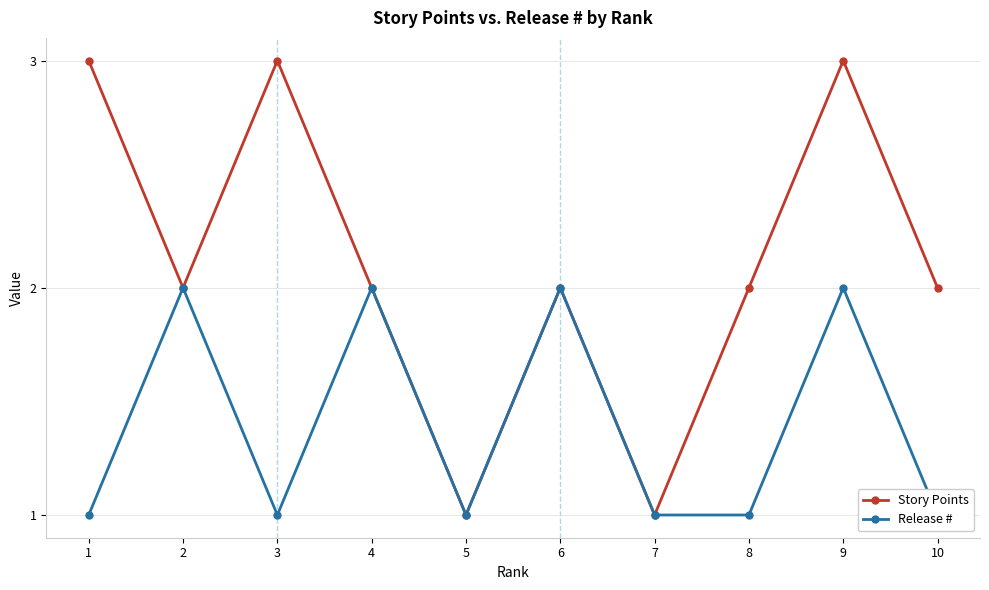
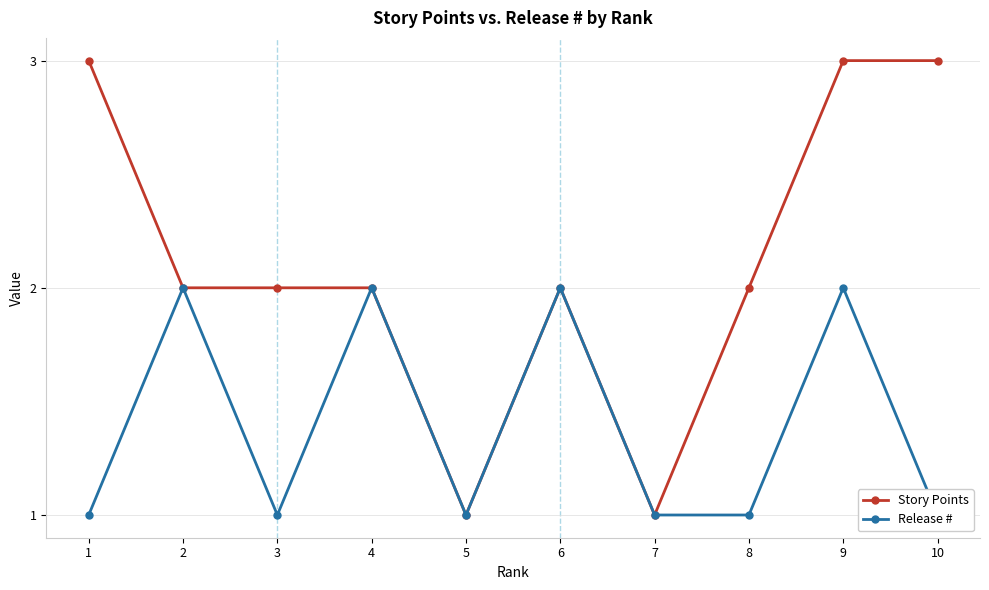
  {
    "Story Points": {
      "1": 3,
-     "3": 3,
+     "3": 2,
      "8": 2,
      "9": 3,
-     "10": 2
+     "10": 3
    },
    "Release #": {
      "1": 1,
      "3": 1,
      "8": 1,
      "9": 2
    }
  }
